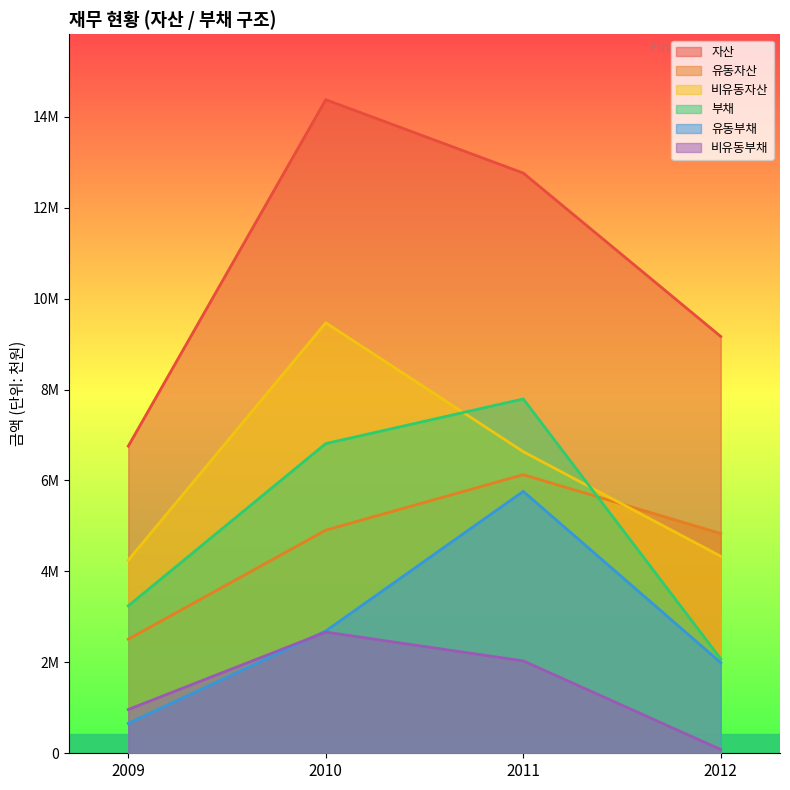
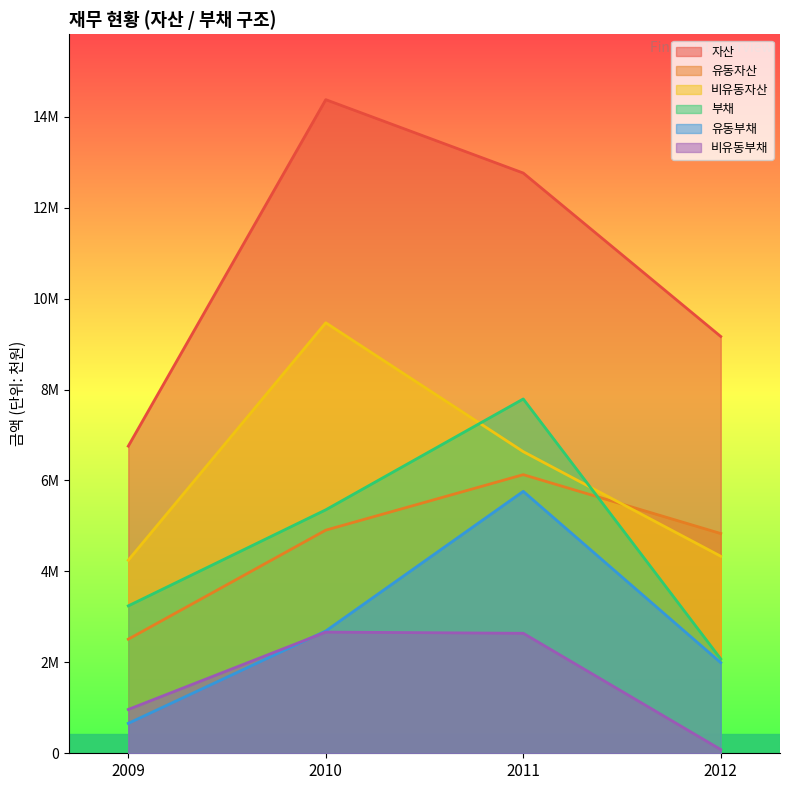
  {
    "부채": {
      "2009": 3200000,
-     "2010": 6800000,
+     "2010": 5400000,
      "2011": 7800000,
      "2012": 2100000
    },
    "유동부채": {
      "2009": 700000,
      "2011": 5800000,
      "2012": 2000000
    },
    "비유동부채": {
      "2009": 1000000,
-     "2011": 2000000
+     "2011": 2600000
    }
  }
